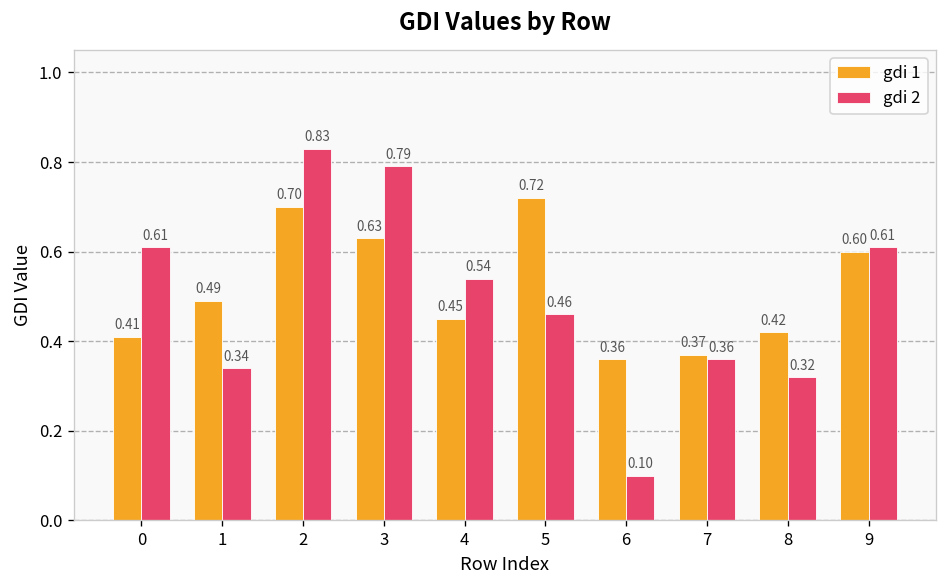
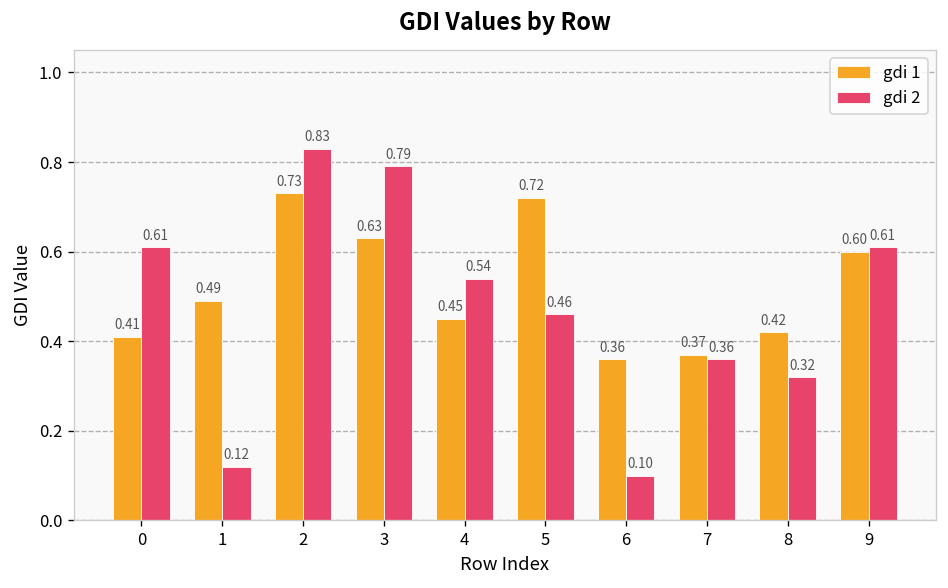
  {
    "gdi 1": {
      "0": 0.41,
      "1": 0.49,
-     "2": 0.70,
+     "2": 0.73,
      "3": 0.63,
      "4": 0.45,
      "5": 0.72,
      "6": 0.36,
      "7": 0.37,
      "8": 0.42,
      "9": 0.60
    },
    "gdi 2": {
      "0": 0.61,
-     "1": 0.34,
+     "1": 0.12,
      "2": 0.83,
      "3": 0.79,
      "4": 0.54,
      "5": 0.46,
      "6": 0.10,
      "7": 0.36,
      "8": 0.32,
      "9": 0.61
    }
  }
